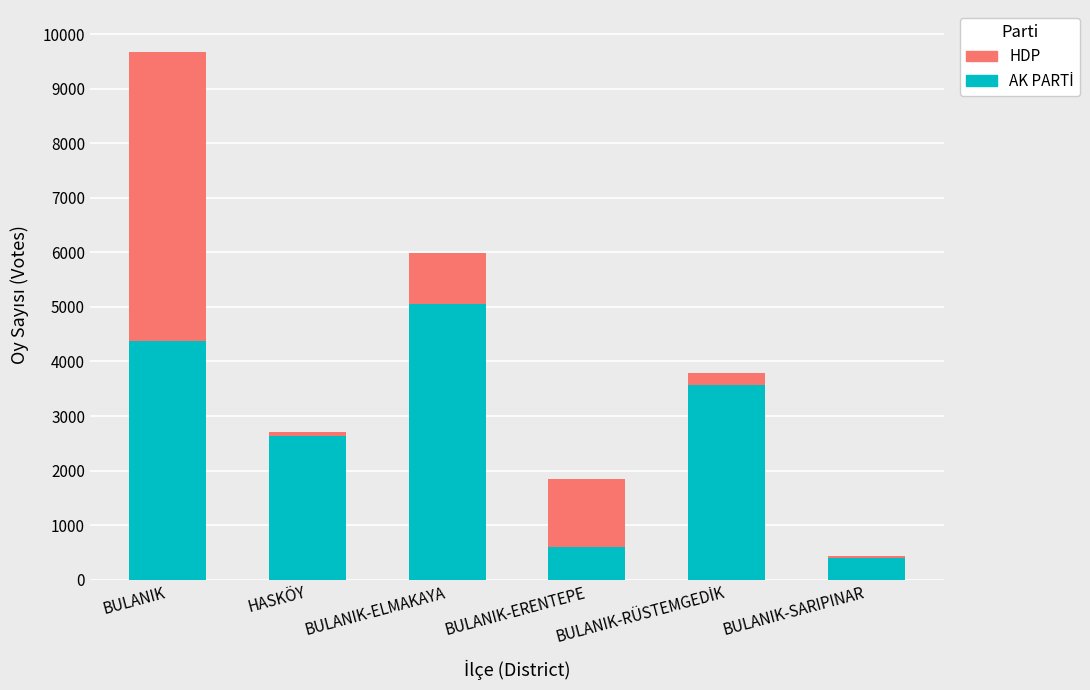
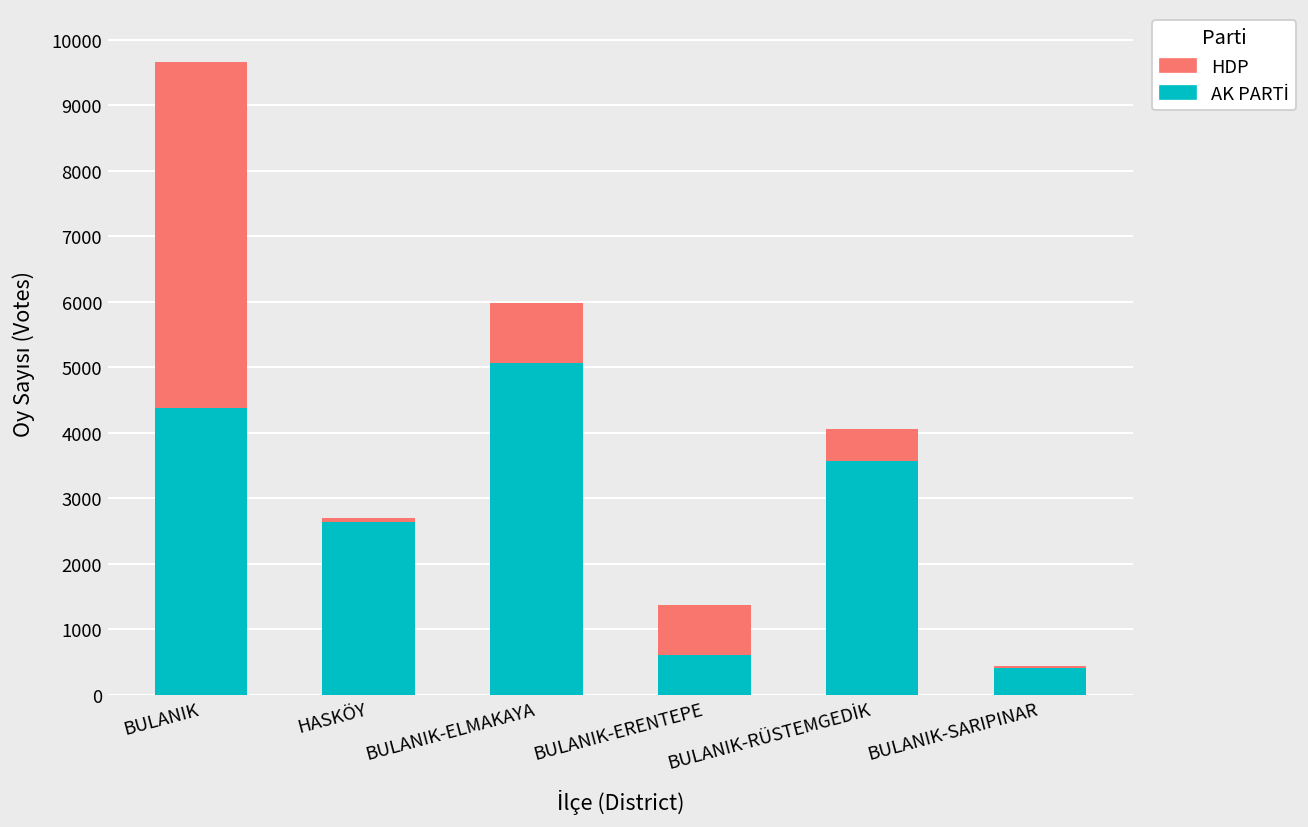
  {
    "AK PARTİ": {
      "BULANIK": 4400,
      "HASKÖY": 2600,
      "BULANIK-ELMAKAYA": 5100,
      "BULANIK-ERENTEPE": 600,
      "BULANIK-RÜSTEMGEDİK": 3600,
      "BULANIK-SARIPINAR": 400
    },
    "HDP": {
      "BULANIK": 5300,
      "HASKÖY": 100,
      "BULANIK-ELMAKAYA": 900,
-     "BULANIK-ERENTEPE": 1200,
-     "BULANIK-RÜSTEMGEDİK": 200
+     "BULANIK-ERENTEPE": 800,
+     "BULANIK-RÜSTEMGEDİK": 500
    }
  }
